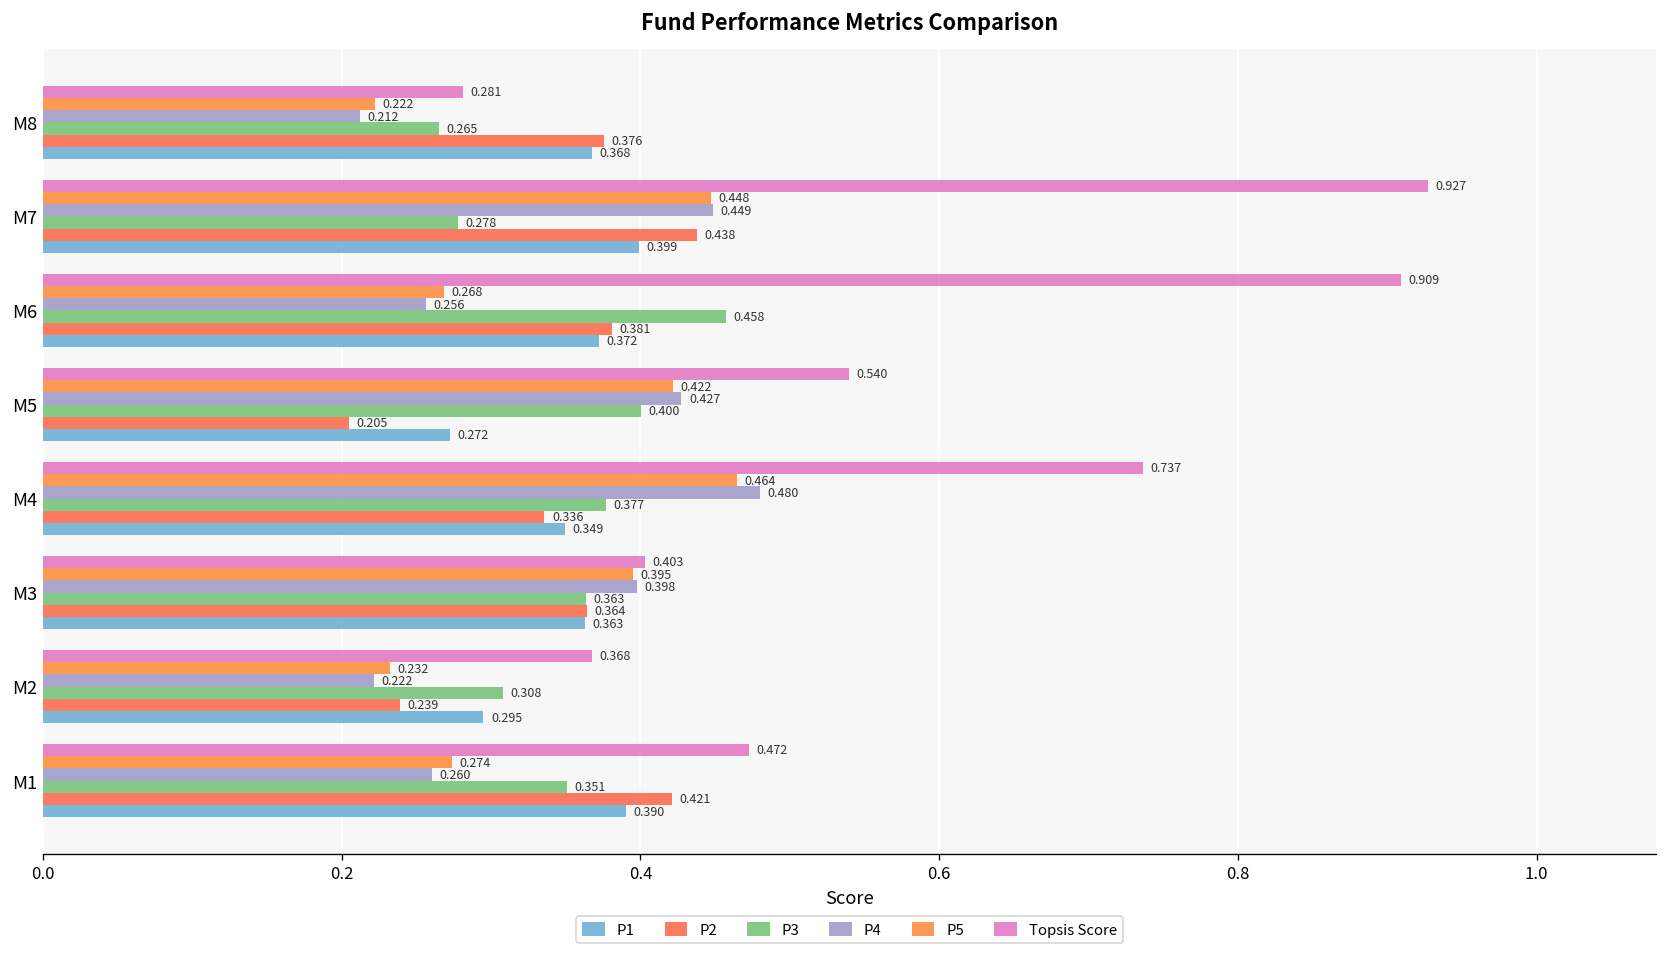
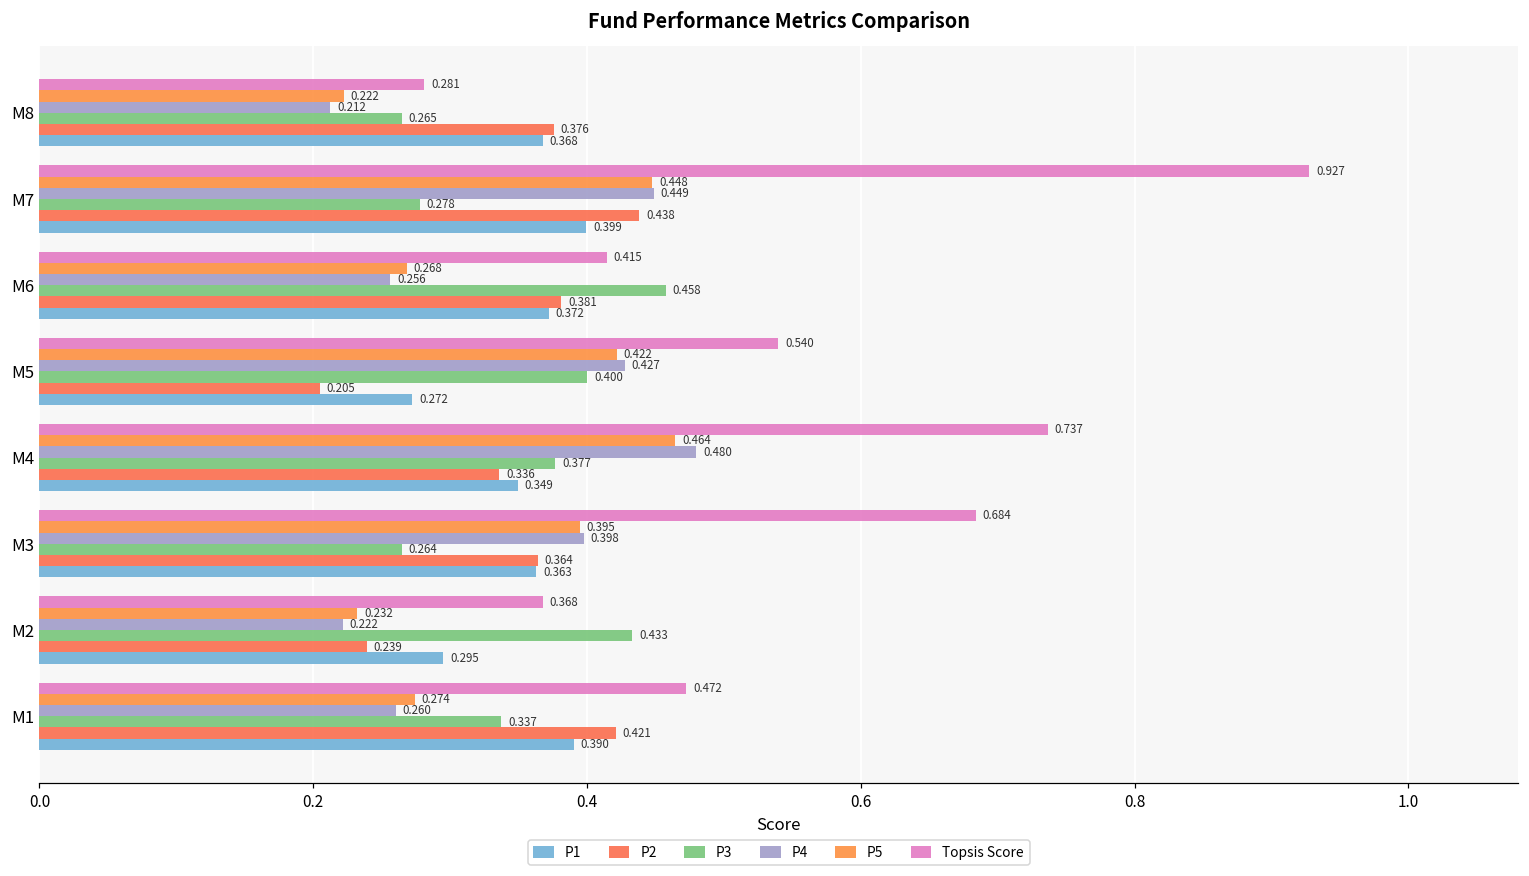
  {
    "P3": {
      "M8": 0.265,
      "M7": 0.278,
      "M6": 0.458,
      "M5": 0.400,
      "M4": 0.377,
-     "M3": 0.363,
-     "M2": 0.308,
-     "M1": 0.351
+     "M3": 0.264,
+     "M2": 0.433,
+     "M1": 0.337
    },
    "Topsis Score": {
      "M8": 0.281,
      "M7": 0.927,
-     "M6": 0.909,
+     "M6": 0.415,
      "M5": 0.540,
      "M4": 0.737,
-     "M3": 0.403,
+     "M3": 0.684,
      "M2": 0.368,
      "M1": 0.472
    }
  }
